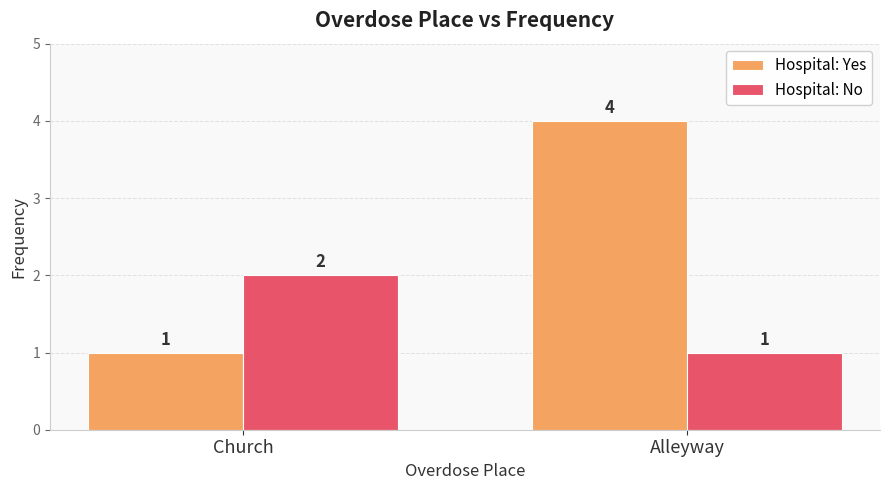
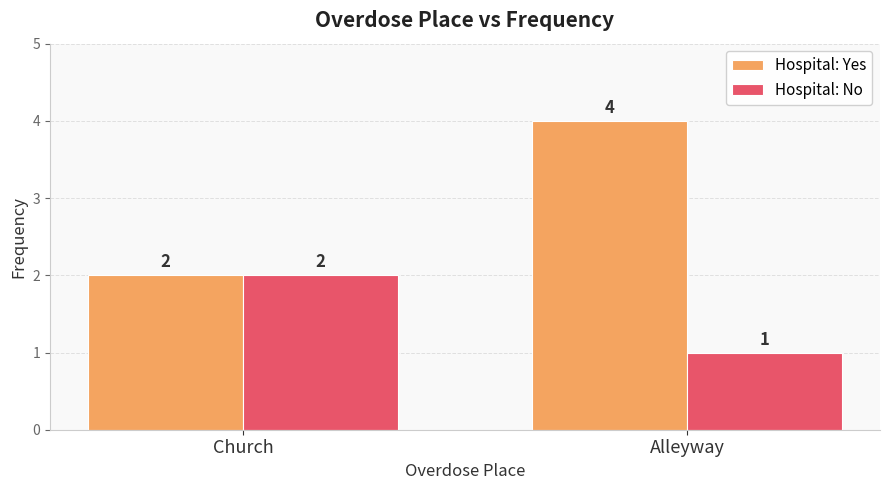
  {
    "Hospital: Yes": {
-     "Church": 1,
+     "Church": 2,
      "Alleyway": 4
    },
    "Hospital: No": {
      "Church": 2,
      "Alleyway": 1
    }
  }
